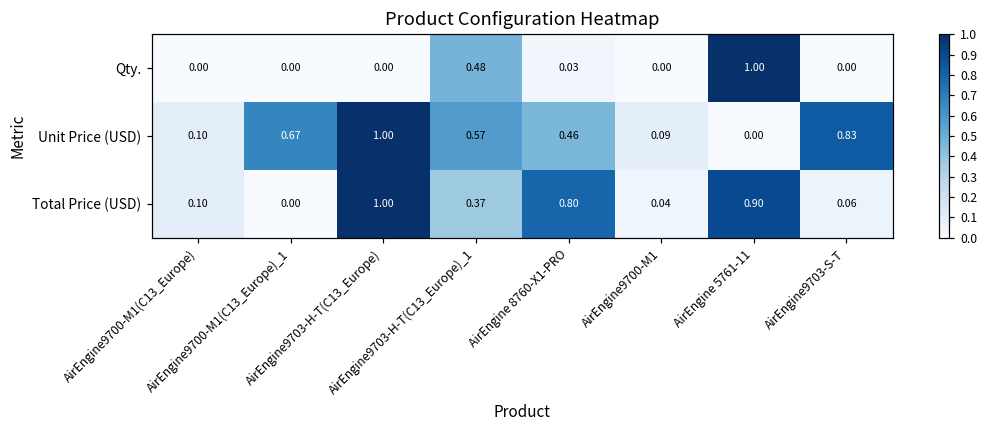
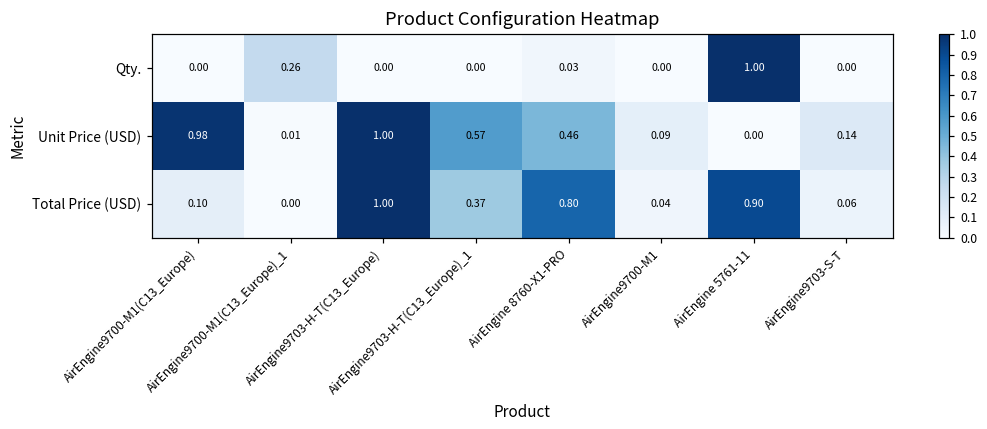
  {
    "Qty.": {
      "AirEngine9700-M1(C13_Europe)": 0.00,
-     "AirEngine9700-M1(C13_Europe)_1": 0.00,
+     "AirEngine9700-M1(C13_Europe)_1": 0.26,
      "AirEngine9703-H-T(C13_Europe)": 0.00,
-     "AirEngine9703-H-T(C13_Europe)_1": 0.48,
+     "AirEngine9703-H-T(C13_Europe)_1": 0.00,
      "AirEngine 8760-X1-PRO": 0.03,
      "AirEngine9700-M1": 0.00,
      "AirEngine 5761-11": 1.00,
      "AirEngine9703-S-T": 0.00
    },
    "Unit Price (USD)": {
-     "AirEngine9700-M1(C13_Europe)": 0.10,
-     "AirEngine9700-M1(C13_Europe)_1": 0.67,
+     "AirEngine9700-M1(C13_Europe)": 0.98,
+     "AirEngine9700-M1(C13_Europe)_1": 0.01,
      "AirEngine9703-H-T(C13_Europe)": 1.00,
      "AirEngine9703-H-T(C13_Europe)_1": 0.57,
      "AirEngine 8760-X1-PRO": 0.46,
      "AirEngine9700-M1": 0.09,
      "AirEngine 5761-11": 0.00,
-     "AirEngine9703-S-T": 0.83
+     "AirEngine9703-S-T": 0.14
    },
    "Total Price (USD)": {
      "AirEngine9700-M1(C13_Europe)": 0.10,
      "AirEngine9700-M1(C13_Europe)_1": 0.00,
      "AirEngine9703-H-T(C13_Europe)": 1.00,
      "AirEngine9703-H-T(C13_Europe)_1": 0.37,
      "AirEngine 8760-X1-PRO": 0.80,
      "AirEngine9700-M1": 0.04,
      "AirEngine 5761-11": 0.90,
      "AirEngine9703-S-T": 0.06
    }
  }
